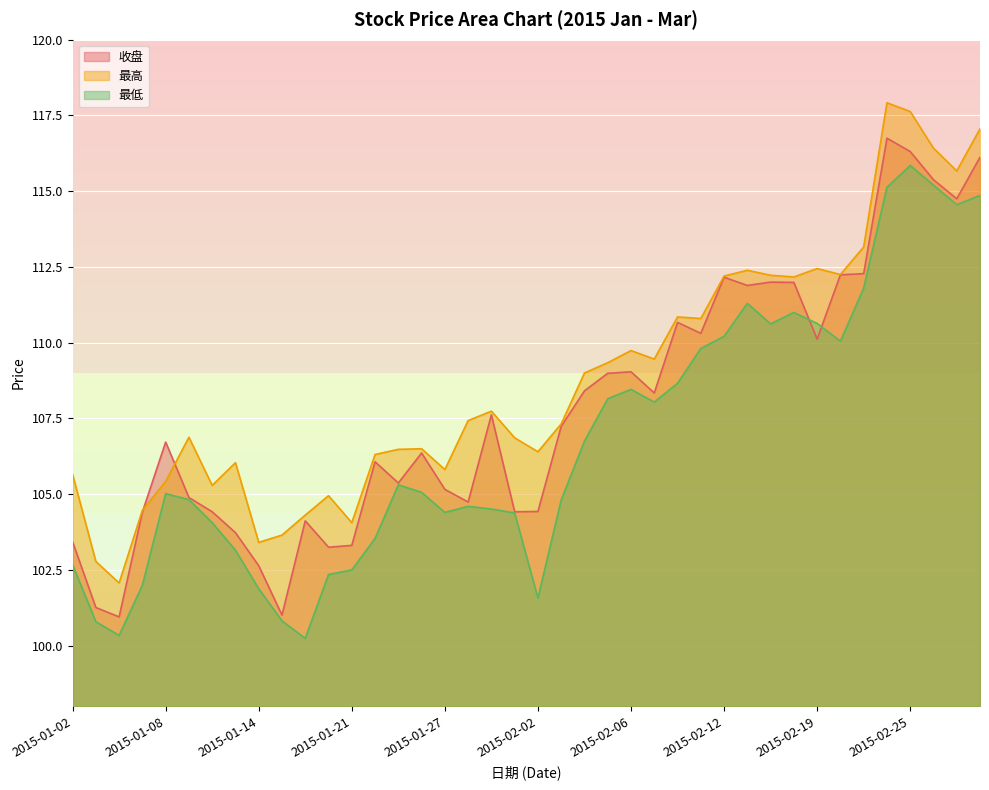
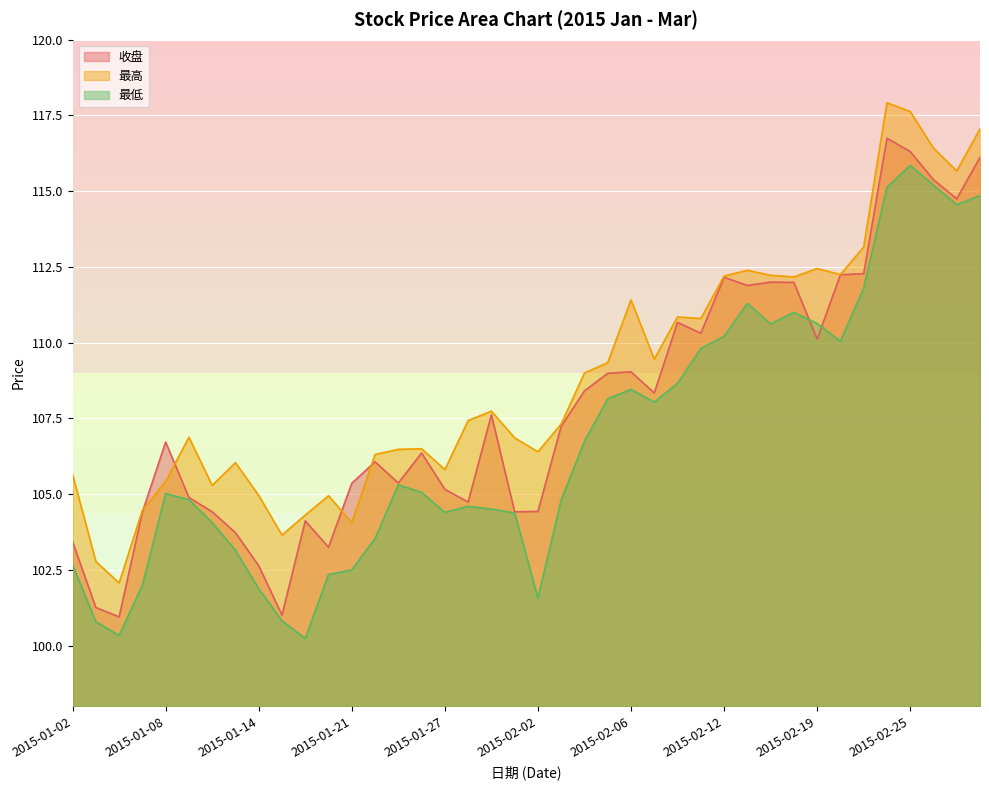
  {
    "收盘": {
      "2015-01-02": 103.4,
      "2015-01-08": 106.7,
      "2015-01-14": 102.6,
-     "2015-01-21": 103.3,
+     "2015-01-21": 105.4,
      "2015-01-27": 105.2,
      "2015-02-02": 104.4,
      "2015-02-06": 109.0,
      "2015-02-19": 110.1,
      "2015-02-25": 116.3
    },
    "最高": {
      "2015-01-02": 105.7,
      "2015-01-08": 105.4,
-     "2015-01-14": 103.4,
+     "2015-01-14": 105.0,
      "2015-01-21": 104.1,
      "2015-01-27": 105.8,
      "2015-02-02": 106.4,
-     "2015-02-06": 109.7,
+     "2015-02-06": 111.4,
      "2015-02-19": 112.4,
      "2015-02-25": 117.6
    },
    "最低": {
      "2015-01-02": 102.7,
      "2015-01-08": 105.0,
      "2015-01-14": 101.9,
      "2015-01-21": 102.5,
      "2015-01-27": 104.4,
      "2015-02-02": 101.6,
      "2015-02-06": 108.5,
      "2015-02-12": 110.2,
      "2015-02-19": 110.6,
      "2015-02-25": 115.9
    }
  }
